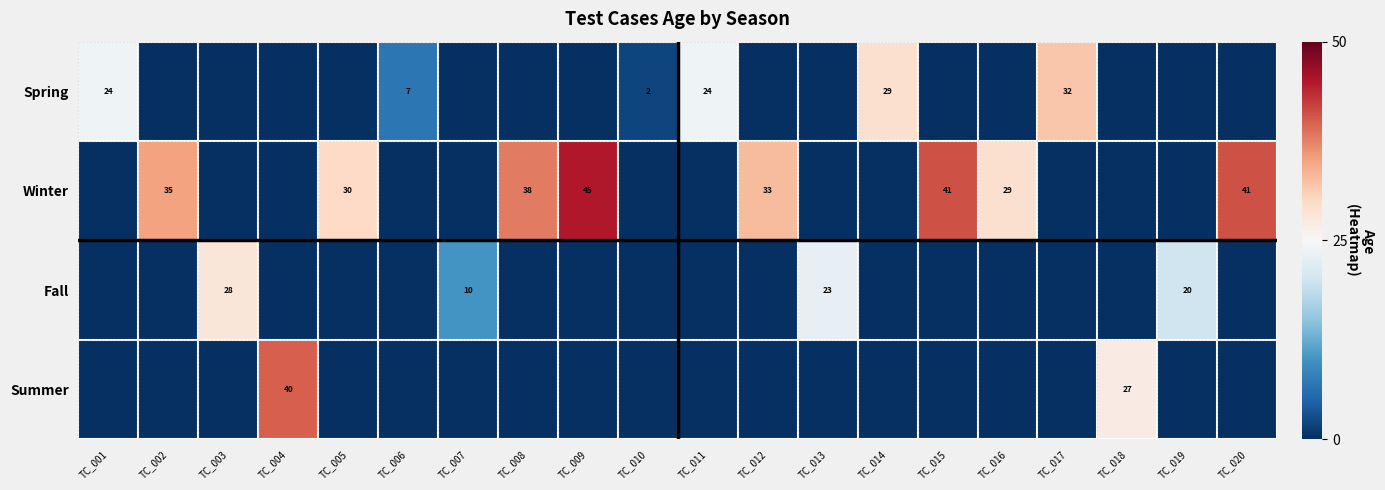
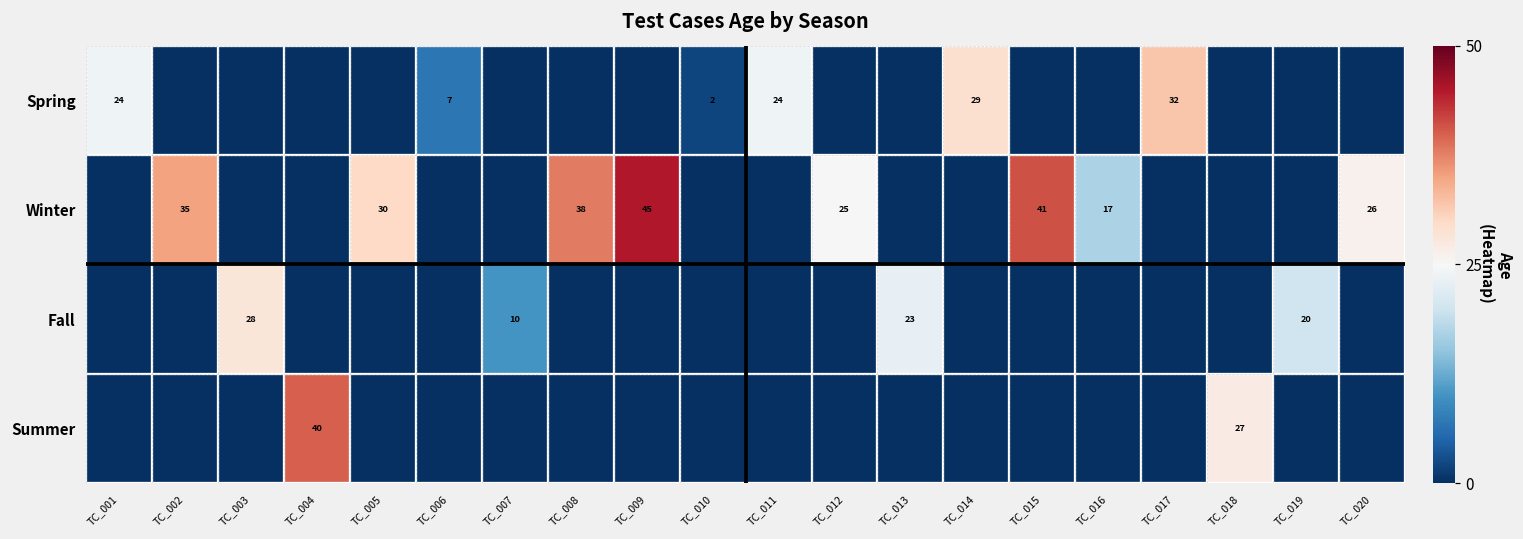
  {
    "Spring": {
      "TC_001": 24,
      "TC_006": 7,
      "TC_010": 2,
      "TC_011": 24,
      "TC_014": 29,
      "TC_017": 32
    },
    "Winter": {
      "TC_002": 35,
      "TC_005": 30,
      "TC_008": 38,
      "TC_009": 45,
-     "TC_012": 33,
+     "TC_012": 25,
      "TC_015": 41,
-     "TC_016": 29,
-     "TC_020": 41
+     "TC_016": 17,
+     "TC_020": 26
    },
    "Fall": {
      "TC_003": 28,
      "TC_007": 10,
      "TC_013": 23,
      "TC_019": 20
    },
    "Summer": {
      "TC_004": 40,
      "TC_018": 27
    }
  }
